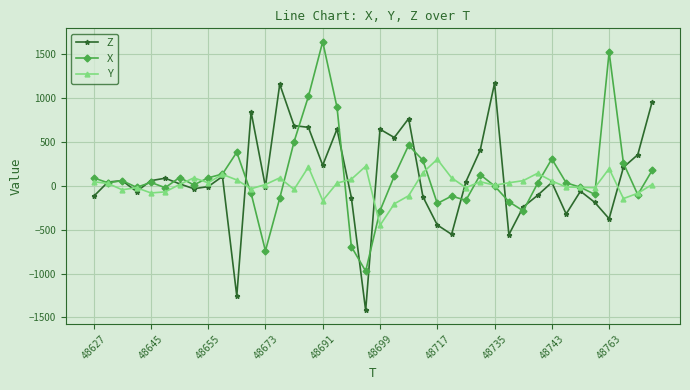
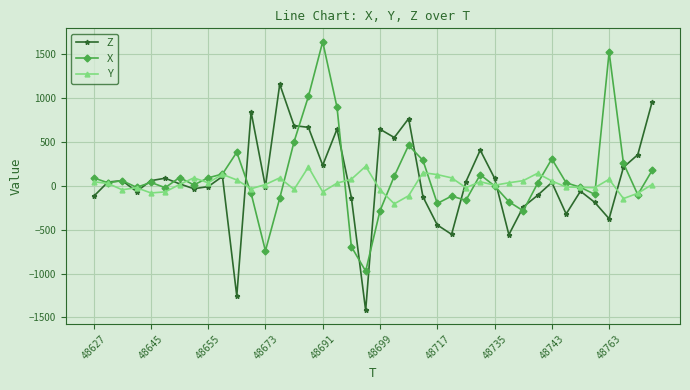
  {
    "Z": {
      "48627": -100,
      "48655": 0,
      "48691": 200,
      "48699": 600,
      "48717": -400,
-     "48735": 1200,
+     "48735": 100,
      "48763": -400
    },
    "X": {
      "48627": 100,
      "48655": 100,
      "48673": -700,
      "48691": 1600,
      "48699": -300,
      "48717": -200,
      "48743": 300,
      "48763": 1500
    },
    "Y": {
      "48627": 0,
      "48645": -100,
      "48655": 0,
-     "48691": -200,
-     "48699": -500,
-     "48717": 300,
-     "48763": 200
+     "48691": -100,
+     "48699": 0,
+     "48717": 100,
+     "48763": 100
    }
  }
